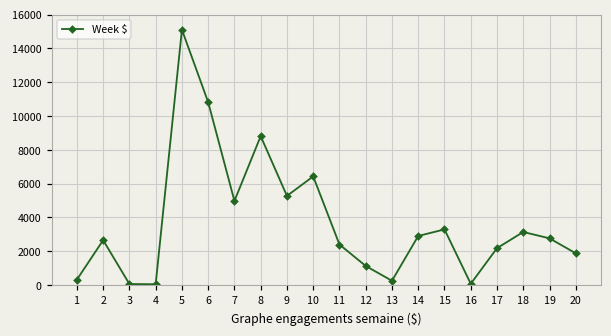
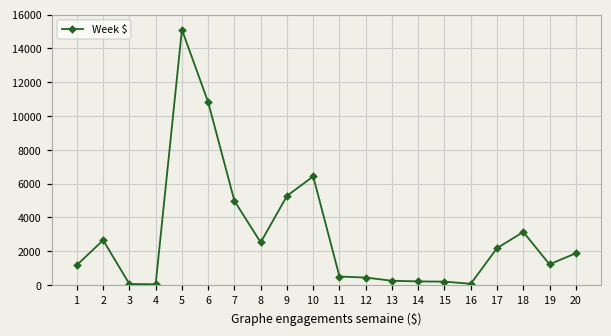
  {
-   "1": 300,
+   "1": 1200,
    "2": 2700,
    "3": 100,
    "4": 0,
    "5": 15100,
    "6": 10800,
    "7": 5000,
-   "8": 8800,
+   "8": 2500,
    "9": 5300,
    "10": 6400,
-   "11": 2400,
-   "12": 1100,
+   "11": 500,
+   "12": 400,
    "13": 200,
-   "14": 2900,
-   "15": 3300,
+   "14": 200,
+   "15": 200,
    "16": 100,
    "17": 2200,
    "18": 3100,
-   "19": 2800,
+   "19": 1200,
    "20": 1900
  }
